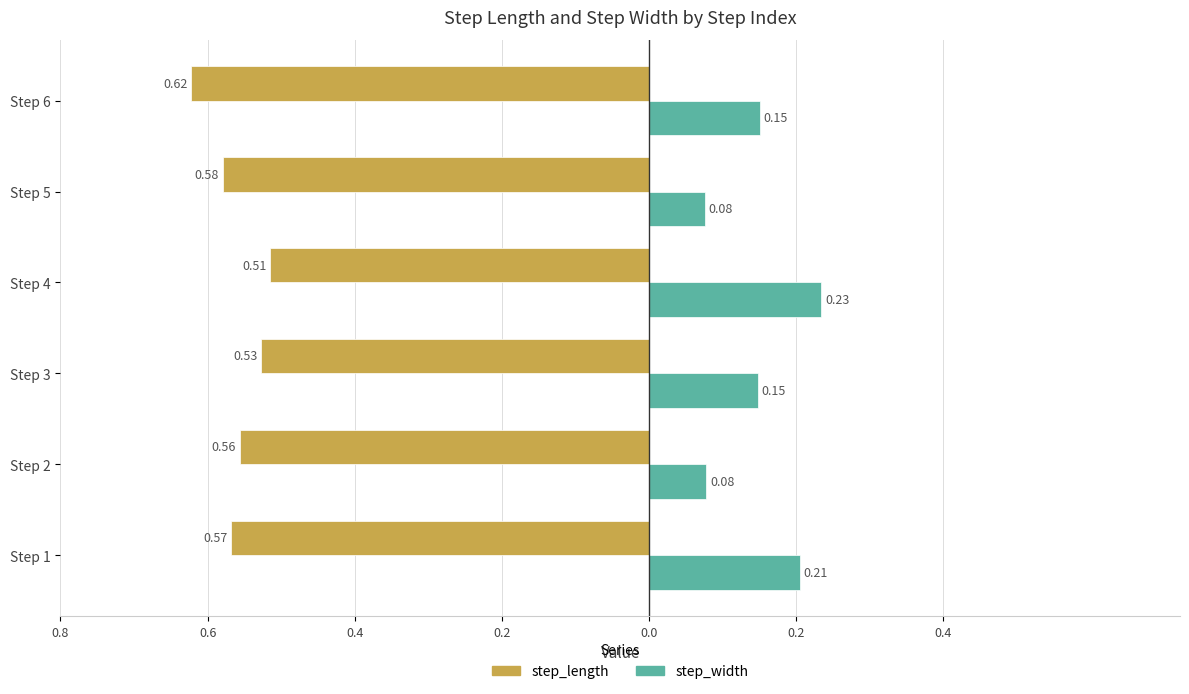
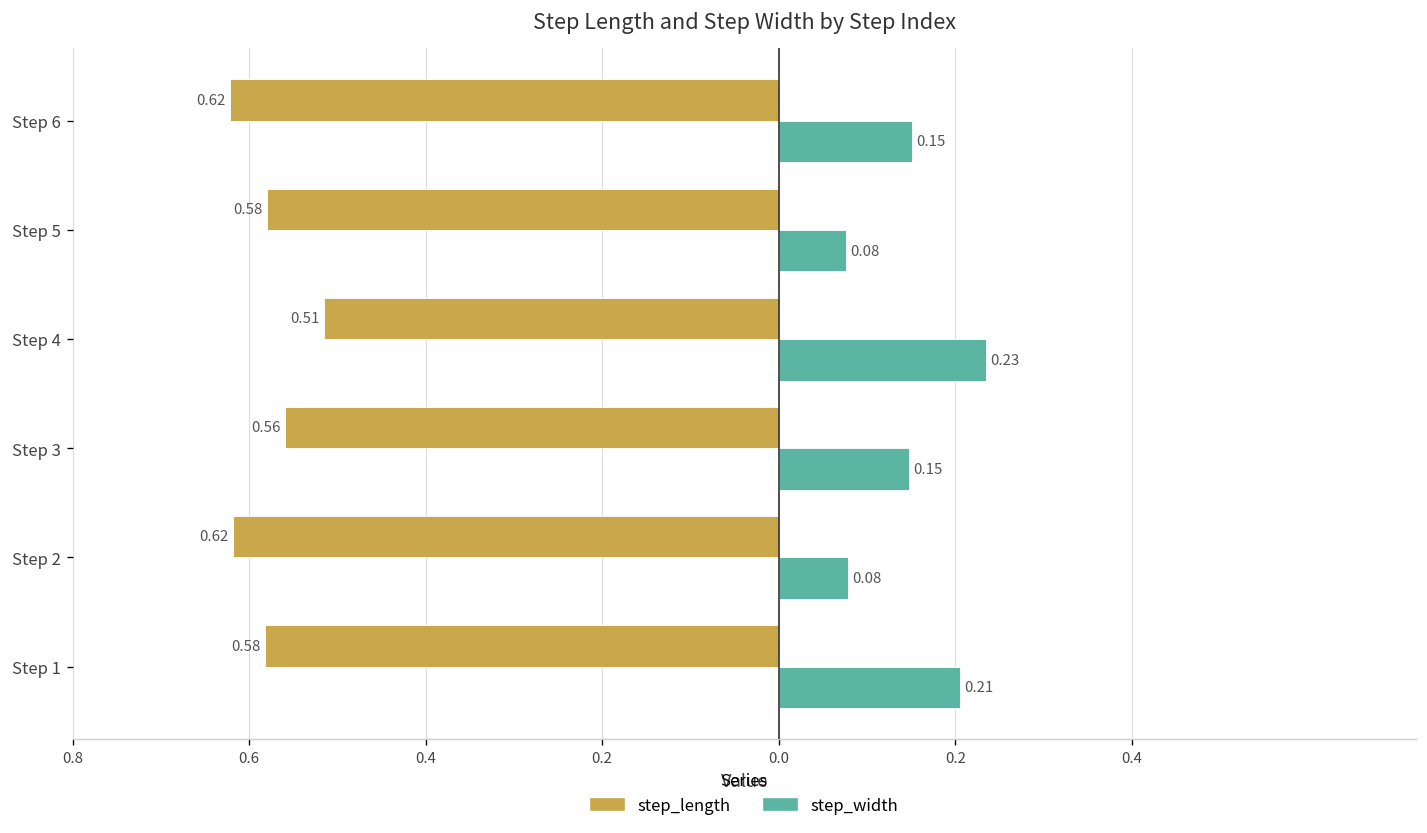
  {
    "step_length": {
-     "Step 3": 0.53,
-     "Step 2": 0.56,
-     "Step 1": 0.57
+     "Step 3": 0.56,
+     "Step 2": 0.62,
+     "Step 1": 0.58
    },
    "step_width": {
      "Step 6": 0.15,
      "Step 5": 0.08,
      "Step 4": 0.23,
      "Step 3": 0.15,
      "Step 2": 0.08,
      "Step 1": 0.21
    }
  }
